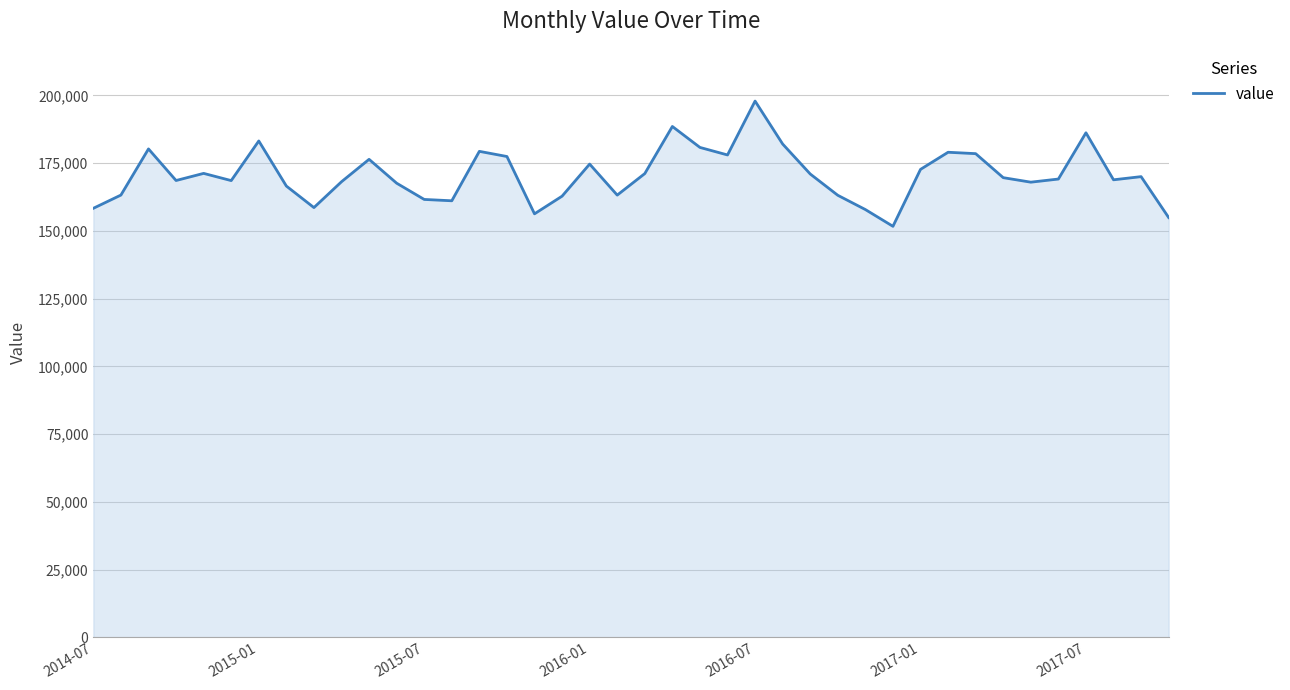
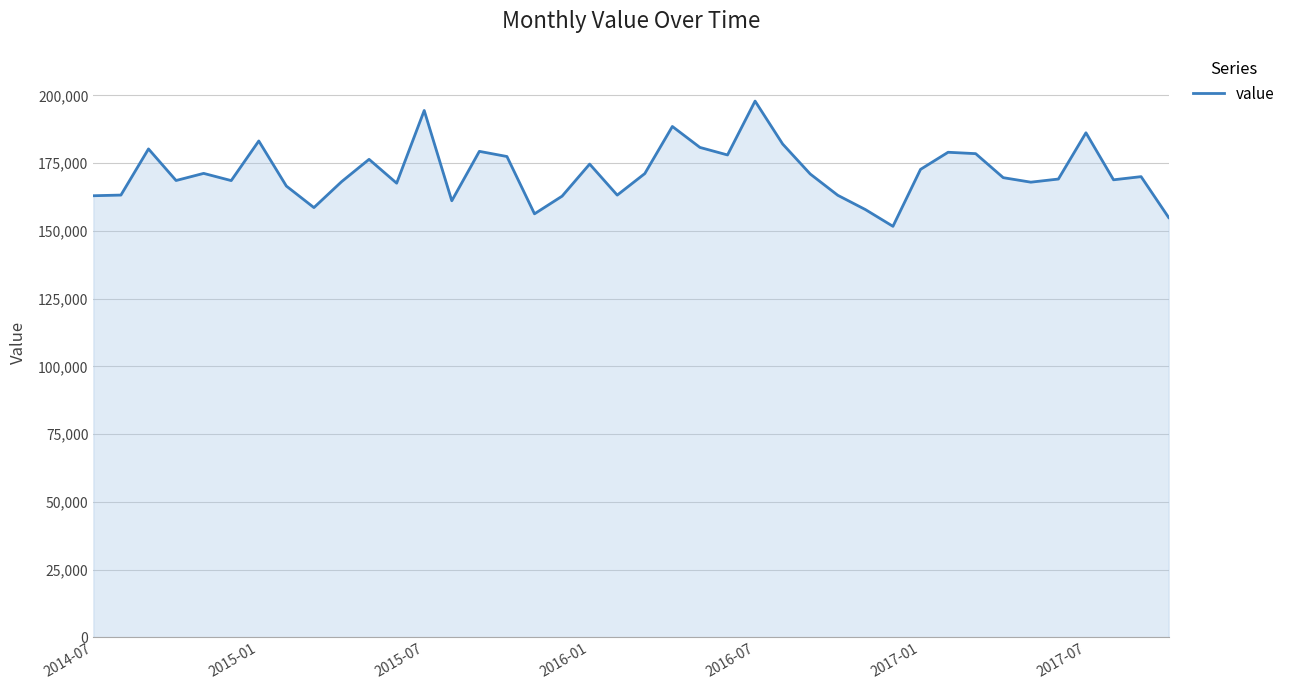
  {
-   "2014-07": "158,000",
+   "2014-07": "163,000",
    "2015-01": "183,000",
-   "2015-07": "162,000",
+   "2015-07": "194,000",
    "2016-01": "175,000",
    "2016-07": "198,000",
    "2017-01": "173,000",
    "2017-07": "186,000"
  }
